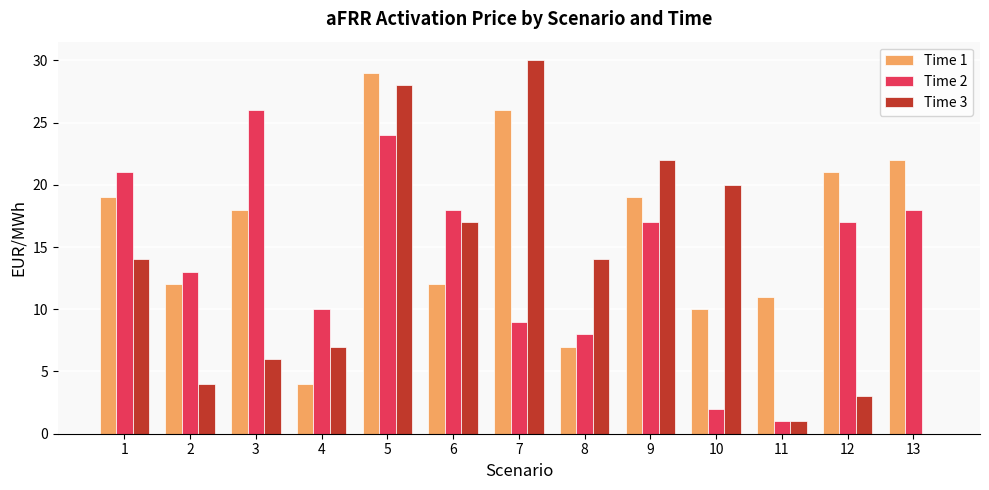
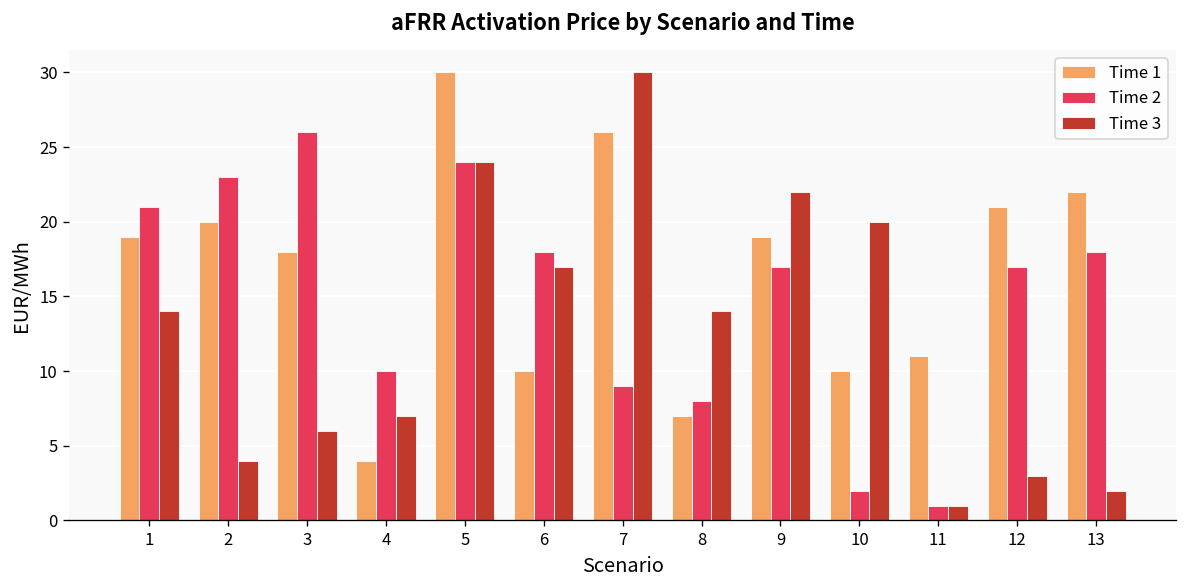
  {
    "Time 1": {
      "1": 19,
-     "2": 12,
+     "2": 20,
      "3": 18,
      "4": 4,
-     "5": 29,
-     "6": 12,
+     "5": 30,
+     "6": 10,
      "7": 26,
      "8": 7,
      "9": 19,
      "10": 10,
      "11": 11,
      "12": 21,
      "13": 22
    },
    "Time 2": {
      "1": 21,
-     "2": 13,
+     "2": 23,
      "3": 26,
      "4": 10,
      "5": 24,
      "6": 18,
      "7": 9,
      "8": 8,
      "9": 17,
      "10": 2,
      "11": 1,
      "12": 17,
      "13": 18
    },
    "Time 3": {
      "1": 14,
      "2": 4,
      "3": 6,
      "4": 7,
-     "5": 28,
+     "5": 24,
      "6": 17,
      "7": 30,
      "8": 14,
      "9": 22,
      "10": 20,
      "11": 1,
      "12": 3,
-     "13": 0
+     "13": 2
    }
  }
